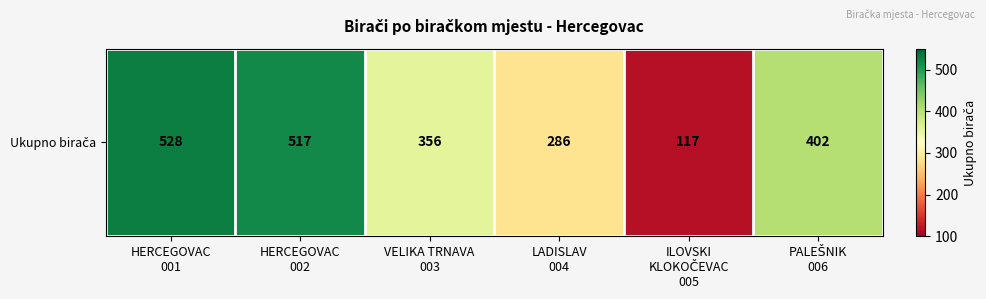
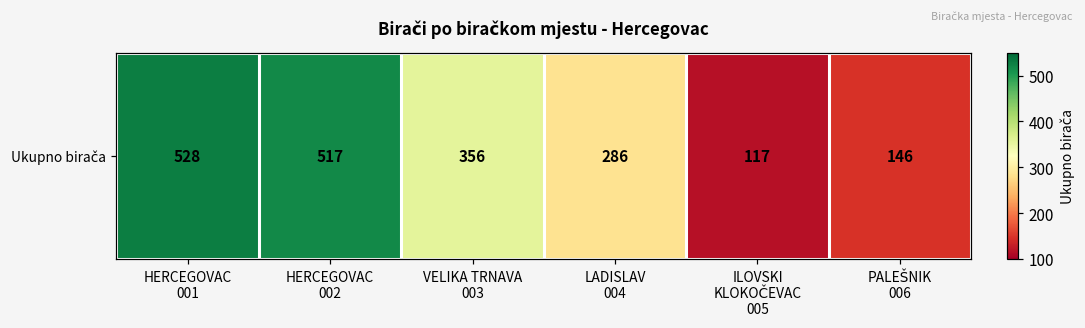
  {
    "Ukupno birača": {
      "HERCEGOVAC 001": 528,
      "HERCEGOVAC 002": 517,
      "VELIKA TRNAVA 003": 356,
      "LADISLAV 004": 286,
      "ILOVSKI KLOKOČEVAC 005": 117,
-     "PALEŠNIK 006": 402
+     "PALEŠNIK 006": 146
    }
  }
